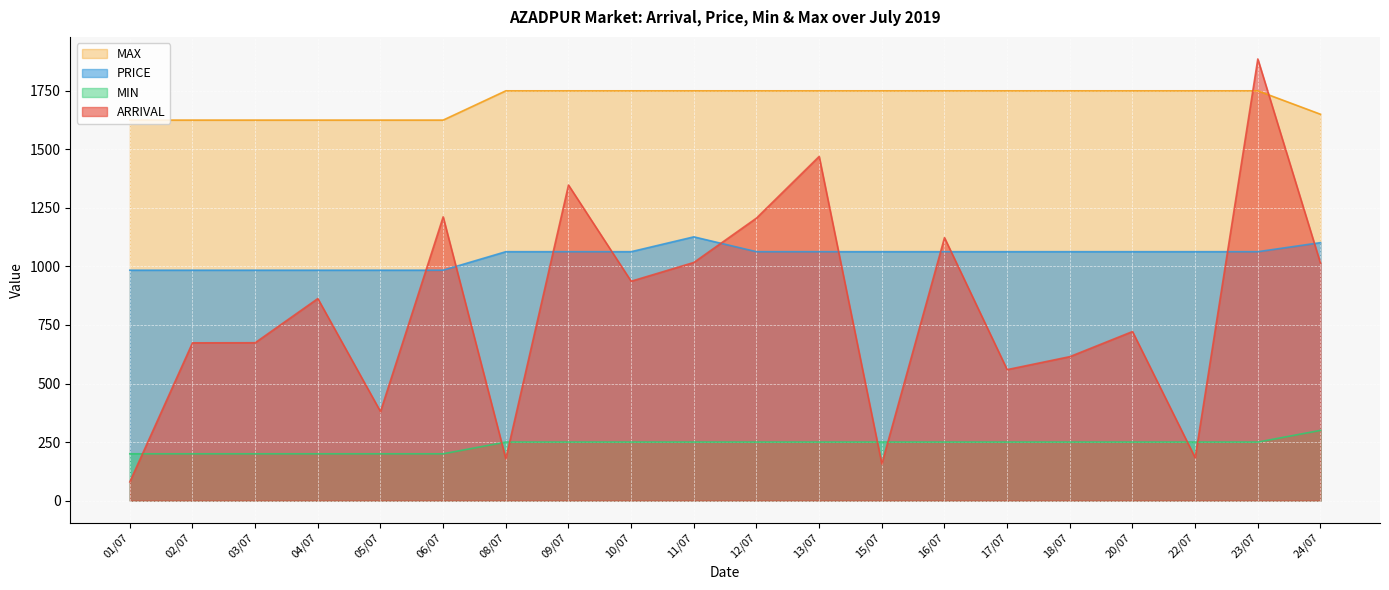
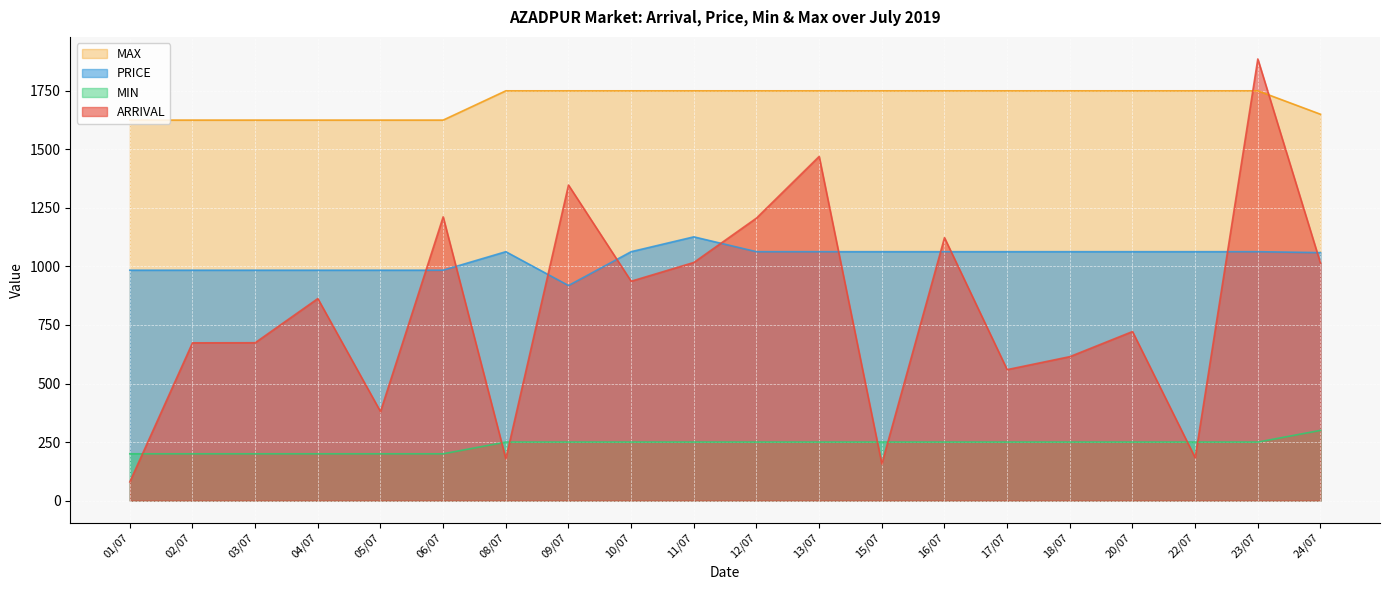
  {
    "MAX": {
      "02/07": 1630,
      "03/07": 1630,
      "04/07": 1630,
      "05/07": 1630,
      "06/07": 1630,
      "08/07": 1750,
      "09/07": 1750,
      "10/07": 1750,
      "11/07": 1750,
      "12/07": 1750,
      "13/07": 1750,
      "15/07": 1750,
      "16/07": 1750,
      "17/07": 1750,
      "18/07": 1750,
      "20/07": 1750,
      "22/07": 1750,
      "23/07": 1750,
      "24/07": 1650
    },
    "PRICE": {
      "01/07": 980,
      "02/07": 980,
      "03/07": 980,
      "04/07": 980,
      "05/07": 980,
      "06/07": 980,
      "08/07": 1060,
-     "09/07": 1060,
+     "09/07": 920,
      "10/07": 1060,
      "11/07": 1130,
      "12/07": 1060,
      "13/07": 1060,
      "15/07": 1060,
      "16/07": 1060,
      "17/07": 1060,
      "18/07": 1060,
      "20/07": 1060,
      "22/07": 1060,
      "23/07": 1060,
-     "24/07": 1100
+     "24/07": 1060
    },
    "MIN": {
      "01/07": 200,
      "02/07": 200,
      "03/07": 200,
      "04/07": 200,
      "05/07": 200,
      "06/07": 200,
      "08/07": 250,
      "09/07": 250,
      "10/07": 250,
      "11/07": 250,
      "12/07": 250,
      "13/07": 250,
      "15/07": 250,
      "16/07": 250,
      "17/07": 250,
      "18/07": 250,
      "20/07": 250,
      "22/07": 250,
      "23/07": 250,
      "24/07": 300
    },
    "ARRIVAL": {
      "01/07": 80,
      "02/07": 670,
      "03/07": 670,
      "04/07": 860,
      "05/07": 380,
      "06/07": 1210,
      "08/07": 180,
      "09/07": 1350,
      "10/07": 940,
      "11/07": 1020,
      "12/07": 1210,
      "13/07": 1470,
      "15/07": 160,
      "16/07": 1120,
      "17/07": 560,
      "18/07": 610,
      "20/07": 720,
      "22/07": 180,
      "23/07": 1890,
      "24/07": 1010
    }
  }
